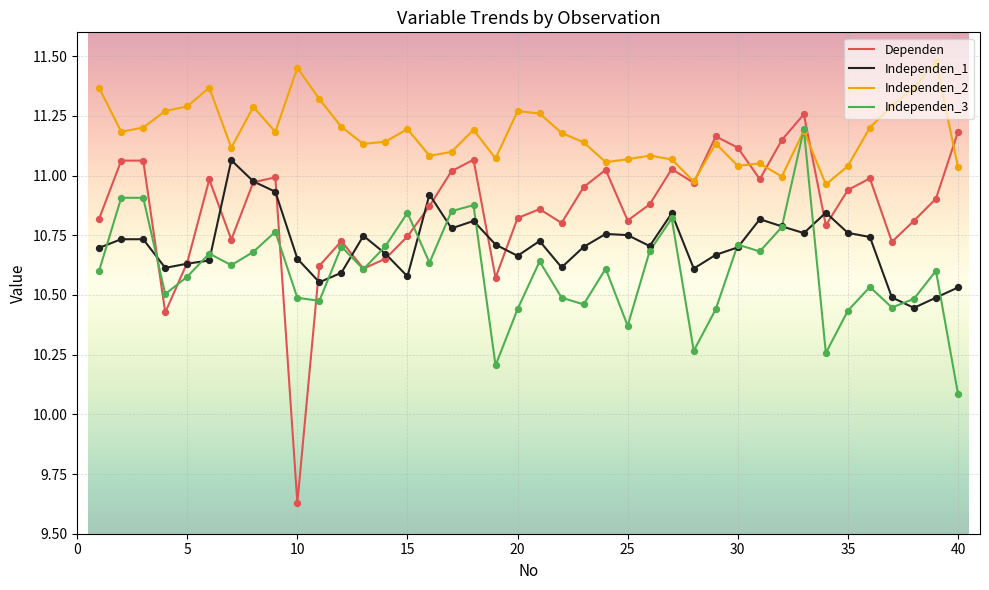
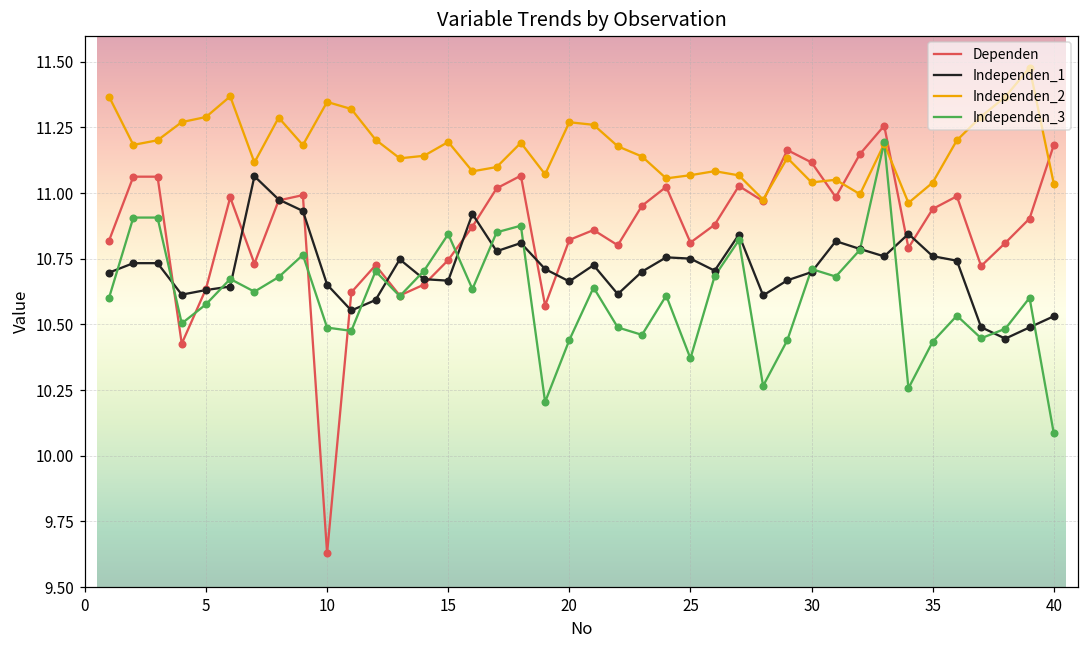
  {
    "Dependen": {
      "10": 9.63,
      "15": 10.75,
      "20": 10.82,
      "25": 10.81,
      "30": 11.12,
      "35": 10.94,
      "40": 11.18
    },
    "Independen_1": {
      "10": 10.65,
-     "15": 10.58,
+     "15": 10.67,
      "20": 10.66,
      "25": 10.75,
      "30": 10.70,
      "35": 10.76,
      "40": 10.53
    },
    "Independen_2": {
      "5": 11.29,
-     "10": 11.45,
+     "10": 11.35,
      "15": 11.19,
      "20": 11.27,
      "25": 11.07,
      "30": 11.04,
      "35": 11.04,
      "40": 11.04
    },
    "Independen_3": {
      "5": 10.58,
      "10": 10.49,
      "15": 10.84,
      "20": 10.44,
      "25": 10.37,
      "30": 10.71,
      "35": 10.43,
      "40": 10.09
    }
  }
